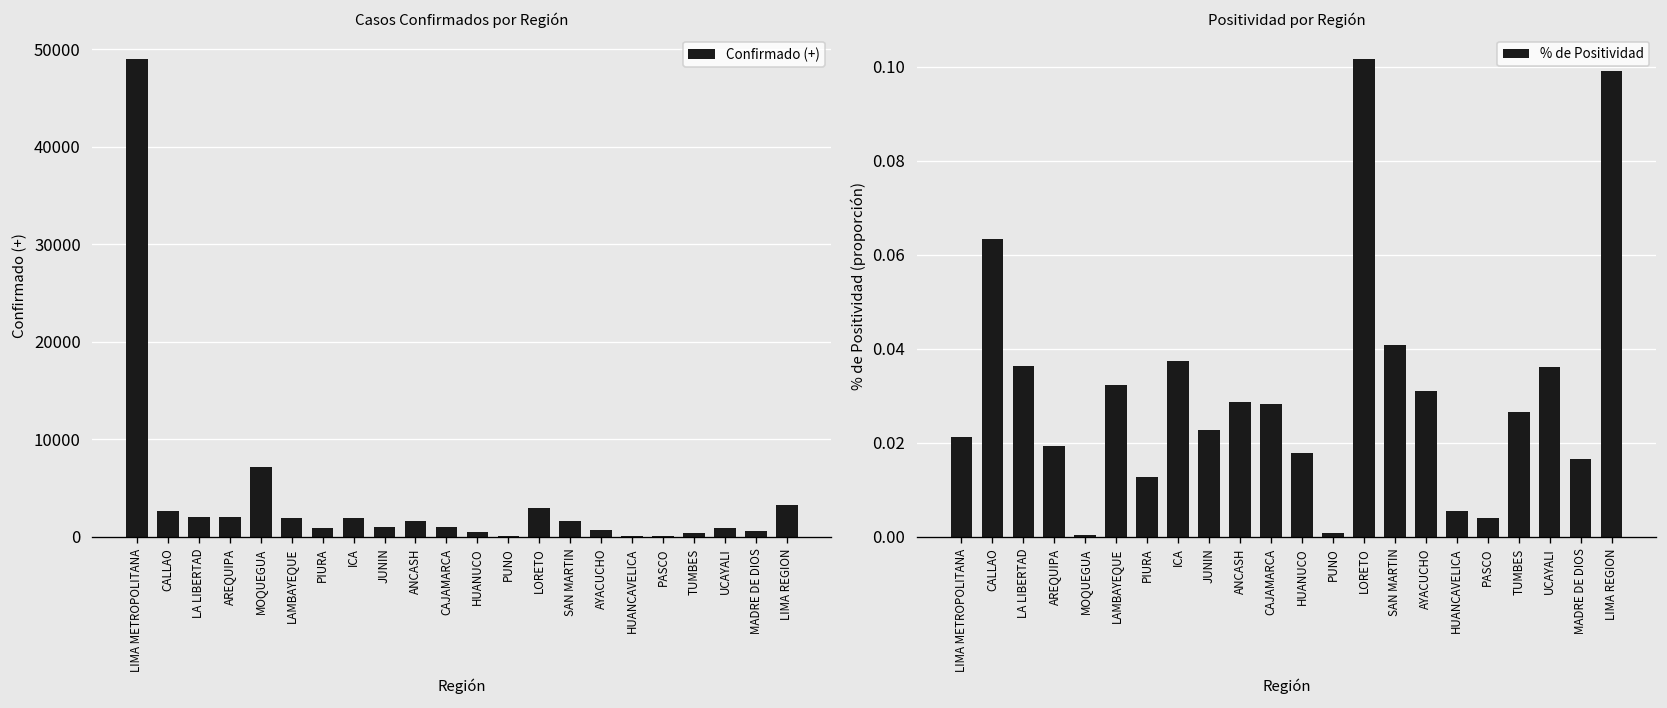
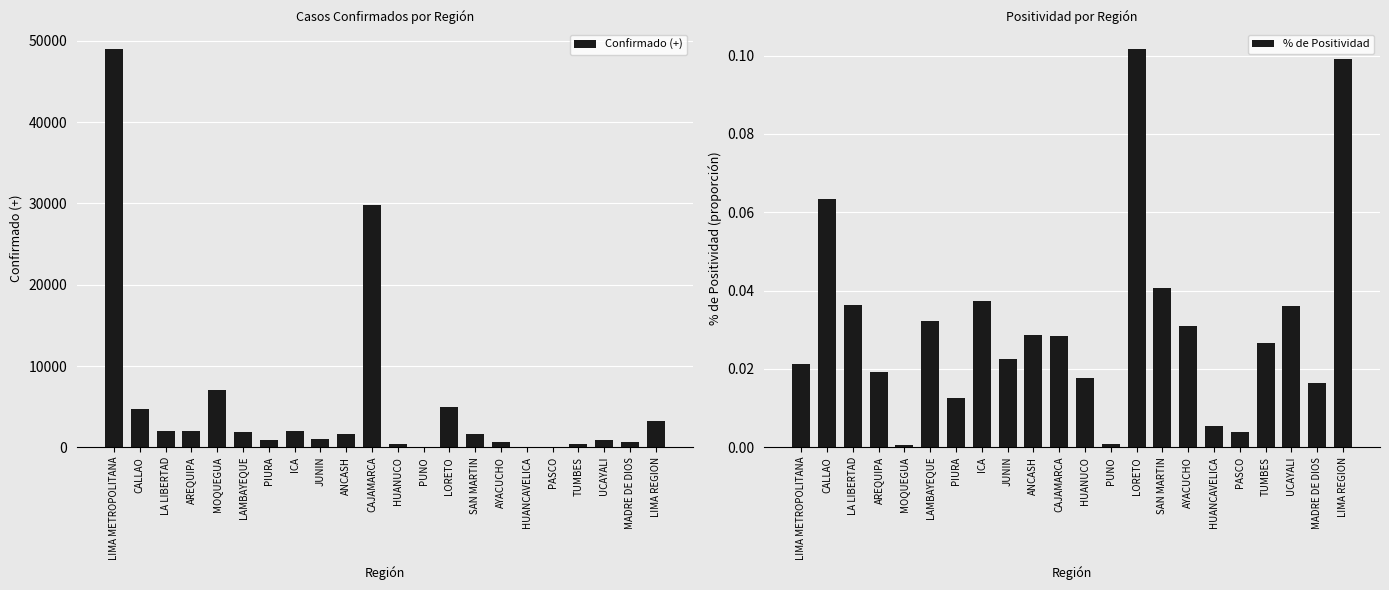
  {
    "Casos Confirmados por Región": {
      "LIMA METROPOLITANA": 49000,
-     "CALLAO": 3000,
+     "CALLAO": 5000,
      "LA LIBERTAD": 2000,
      "AREQUIPA": 2000,
      "MOQUEGUA": 7000,
      "LAMBAYEQUE": 2000,
      "PIURA": 1000,
      "ICA": 2000,
      "JUNIN": 1000,
      "ANCASH": 2000,
-     "CAJAMARCA": 1000,
+     "CAJAMARCA": 30000,
      "HUANUCO": 0,
-     "LORETO": 3000,
+     "LORETO": 5000,
      "SAN MARTIN": 2000,
      "AYACUCHO": 1000,
      "TUMBES": 0,
      "UCAYALI": 1000,
      "MADRE DE DIOS": 1000,
      "LIMA REGION": 3000
    },
    "Positividad por Región": {
      "LIMA METROPOLITANA": 0.021,
      "CALLAO": 0.063,
      "LA LIBERTAD": 0.036,
      "AREQUIPA": 0.019,
      "LAMBAYEQUE": 0.032,
      "PIURA": 0.013,
      "ICA": 0.037,
      "JUNIN": 0.023,
      "ANCASH": 0.029,
      "CAJAMARCA": 0.028,
      "HUANUCO": 0.018,
      "PUNO": 0.001,
      "LORETO": 0.102,
      "SAN MARTIN": 0.041,
      "AYACUCHO": 0.031,
      "HUANCAVELICA": 0.006,
      "PASCO": 0.004,
      "TUMBES": 0.027,
      "UCAYALI": 0.036,
      "MADRE DE DIOS": 0.016,
      "LIMA REGION": 0.099
    }
  }
